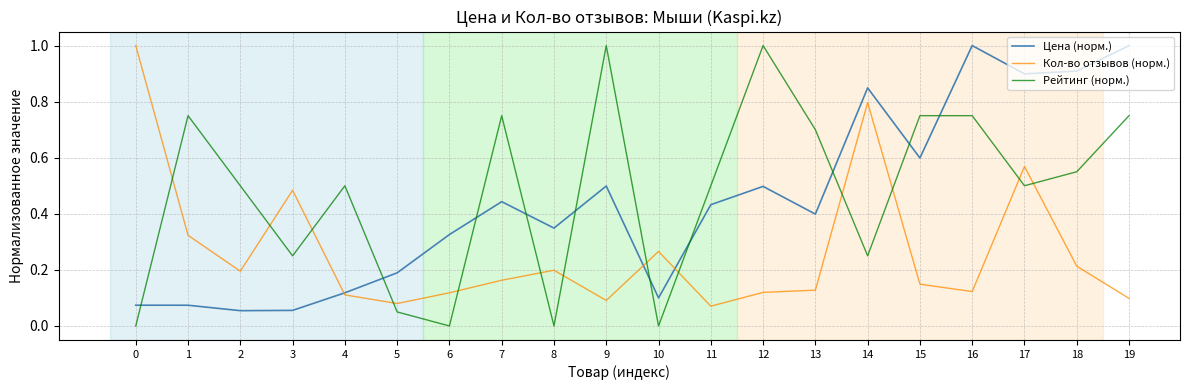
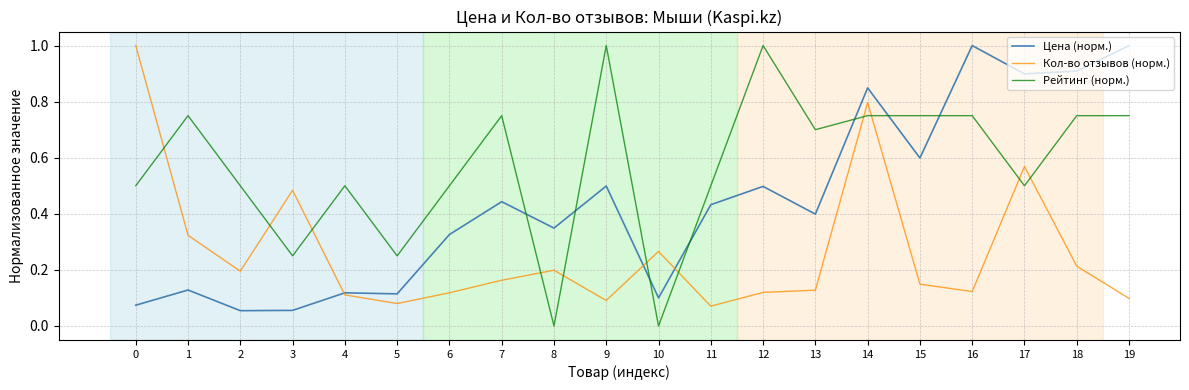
  {
    "Цена (норм.)": {
      "0": 0.07,
-     "1": 0.07,
+     "1": 0.13,
      "2": 0.05,
      "3": 0.06,
-     "5": 0.19,
+     "5": 0.11,
      "6": 0.33,
      "7": 0.44,
      "8": 0.35,
      "9": 0.50,
      "10": 0.10,
      "11": 0.43,
      "12": 0.50,
      "13": 0.40,
      "14": 0.85,
      "15": 0.60,
      "16": 1.00
    },
    "Кол-во отзывов (норм.)": {
      "0": 1.00,
      "1": 0.32,
      "2": 0.20,
      "3": 0.48,
      "5": 0.08,
      "6": 0.12,
      "7": 0.16,
      "8": 0.20,
      "9": 0.09,
      "10": 0.27,
      "11": 0.07,
      "12": 0.12,
      "13": 0.13,
      "14": 0.80,
      "15": 0.15,
      "16": 0.12,
      "17": 0.57,
      "18": 0.21,
      "19": 0.10
    },
    "Рейтинг (норм.)": {
-     "0": 0.00,
+     "0": 0.50,
      "1": 0.75,
      "2": 0.50,
      "3": 0.25,
      "4": 0.50,
-     "5": 0.05,
-     "6": 0.00,
+     "5": 0.25,
+     "6": 0.50,
      "7": 0.75,
      "8": 0.00,
      "9": 1.00,
      "10": 0.00,
      "11": 0.50,
      "12": 1.00,
      "13": 0.70,
-     "14": 0.25,
+     "14": 0.75,
      "15": 0.75,
      "16": 0.75,
      "17": 0.50,
-     "18": 0.55,
+     "18": 0.75,
      "19": 0.75
    }
  }
